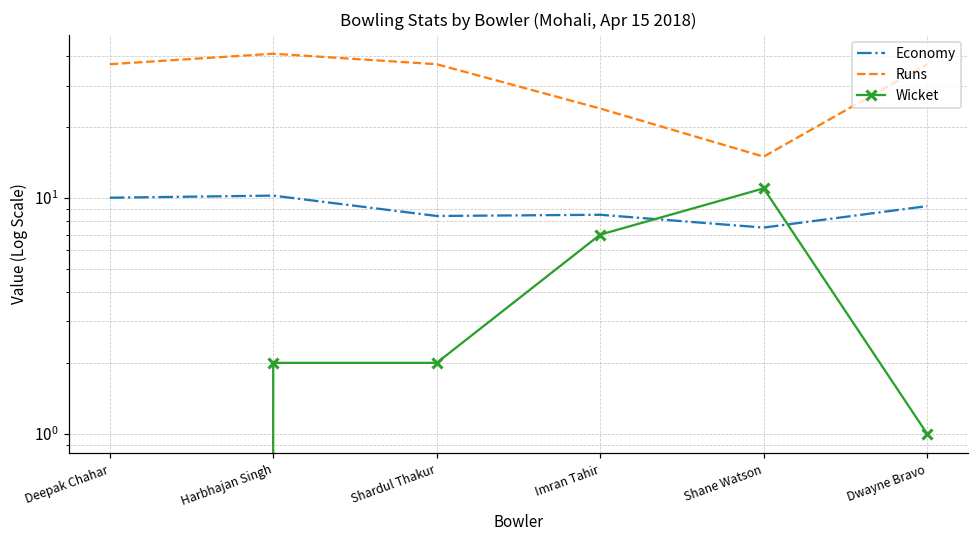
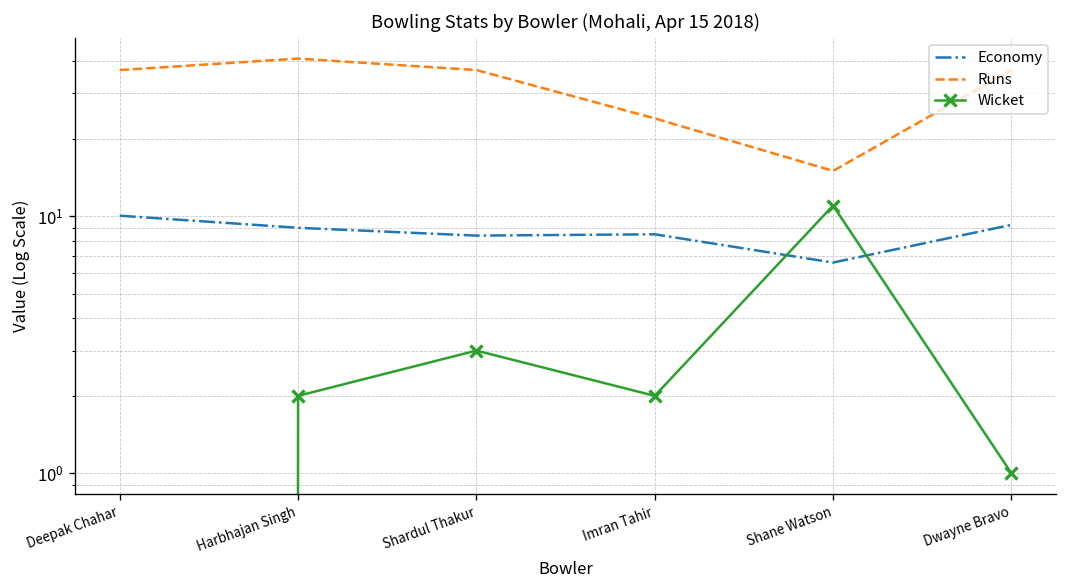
  {
    "Economy": {
      "Deepak Chahar": 10,
-     "Harbhajan Singh": 10,
+     "Harbhajan Singh": 9.0,
      "Shardul Thakur": 8.4,
      "Imran Tahir": 8.5,
-     "Shane Watson": 7.5,
+     "Shane Watson": 6.6,
      "Dwayne Bravo": 9.3
    },
    "Runs": {
      "Deepak Chahar": 37,
      "Harbhajan Singh": 41,
      "Shardul Thakur": 37,
      "Imran Tahir": 24,
      "Shane Watson": 15
    },
    "Wicket": {
      "Harbhajan Singh": 2,
-     "Shardul Thakur": 2,
-     "Imran Tahir": 7,
+     "Shardul Thakur": 3,
+     "Imran Tahir": 2,
      "Shane Watson": 11,
      "Dwayne Bravo": 1
    }
  }
